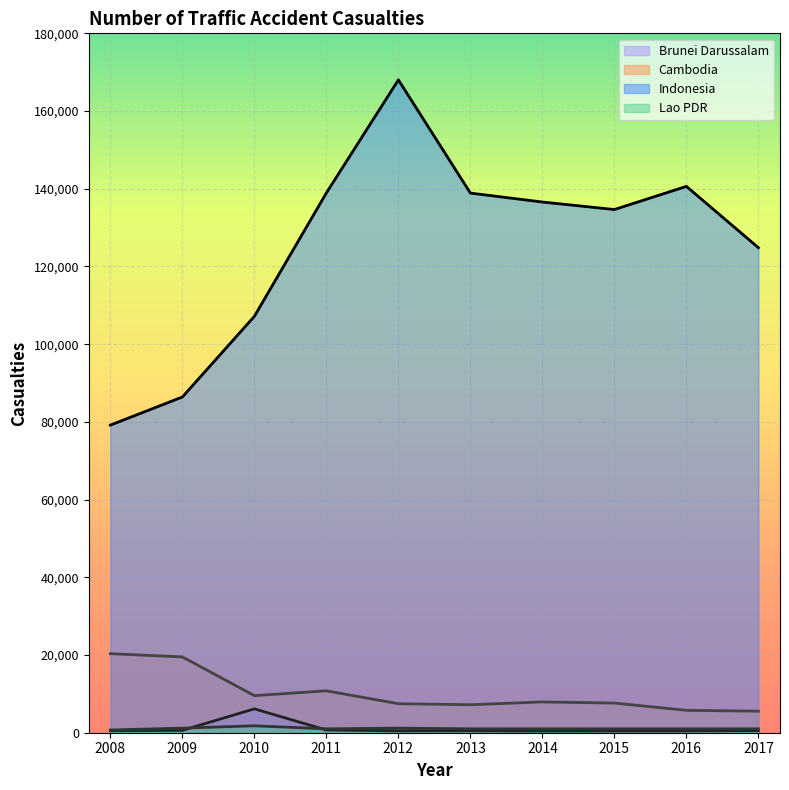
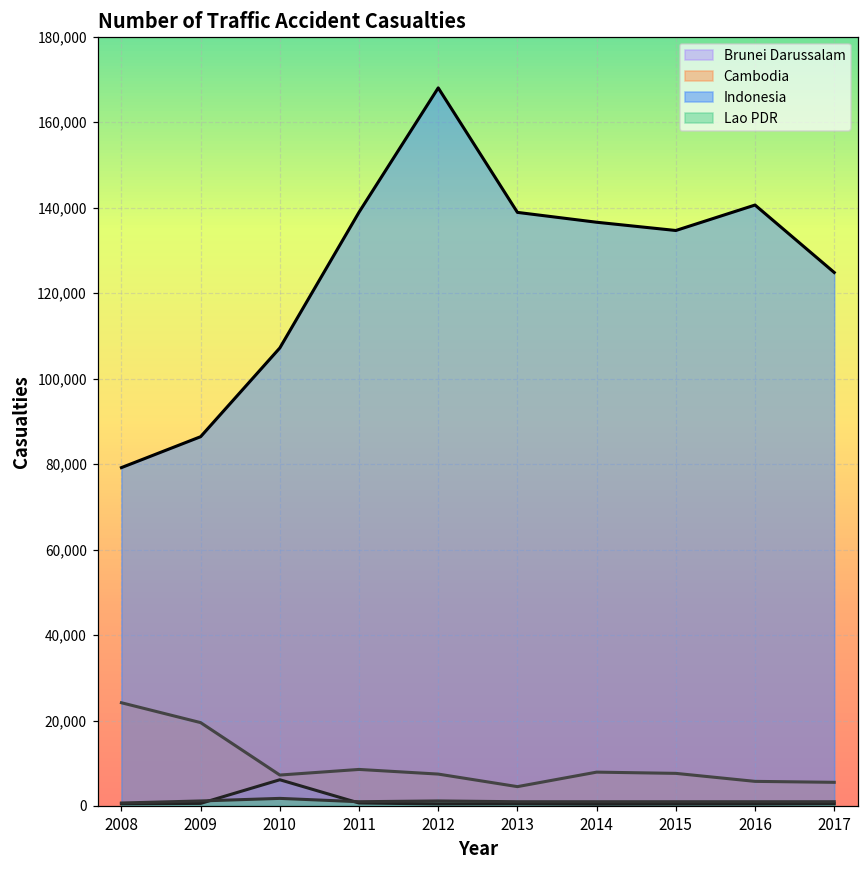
  {
    "Brunei Darussalam": {
      "2010": "6,000",
      "2012": "0"
    },
    "Cambodia": {
-     "2008": "20,000",
+     "2008": "24,000",
      "2009": "20,000",
-     "2010": "10,000",
-     "2011": "11,000",
+     "2010": "7,000",
+     "2011": "9,000",
      "2012": "7,000",
-     "2013": "7,000",
+     "2013": "5,000",
      "2014": "8,000",
      "2015": "8,000",
      "2016": "6,000",
      "2017": "6,000"
    },
    "Indonesia": {
      "2008": "79,000",
      "2009": "86,000",
      "2010": "107,000",
      "2011": "139,000",
      "2012": "168,000",
      "2013": "139,000",
      "2014": "137,000",
      "2015": "135,000",
      "2016": "141,000",
      "2017": "125,000"
    },
    "Lao PDR": {
      "2010": "2,000",
      "2012": "1,000"
    }
  }
